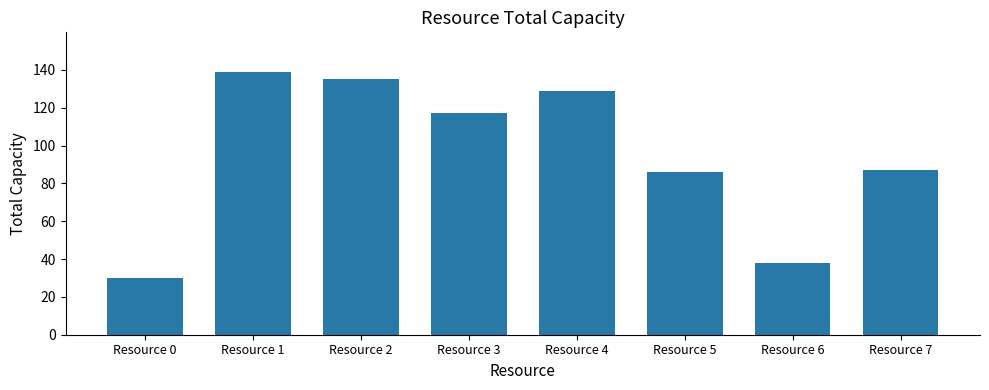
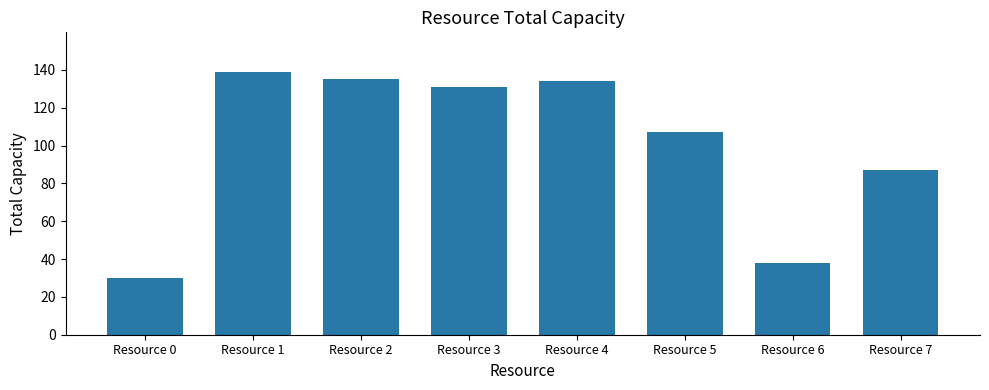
  {
    "Resource 0": 30,
    "Resource 1": 139,
    "Resource 2": 135,
-   "Resource 3": 117,
-   "Resource 4": 129,
-   "Resource 5": 86,
+   "Resource 3": 131,
+   "Resource 4": 134,
+   "Resource 5": 107,
    "Resource 6": 38,
    "Resource 7": 87
  }
